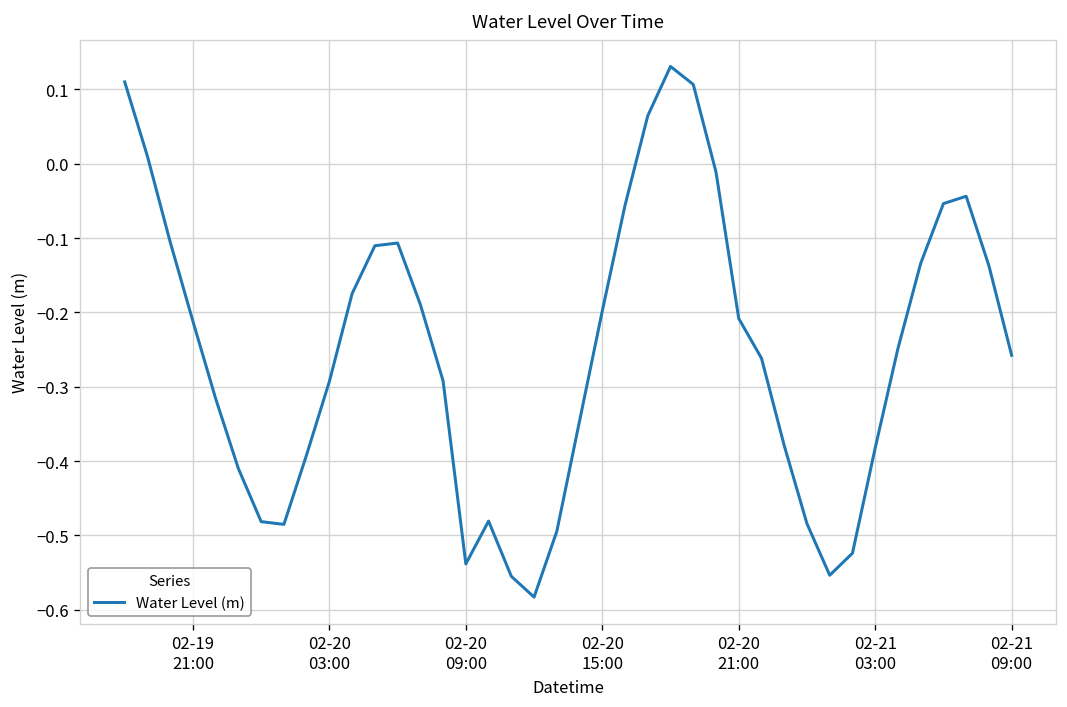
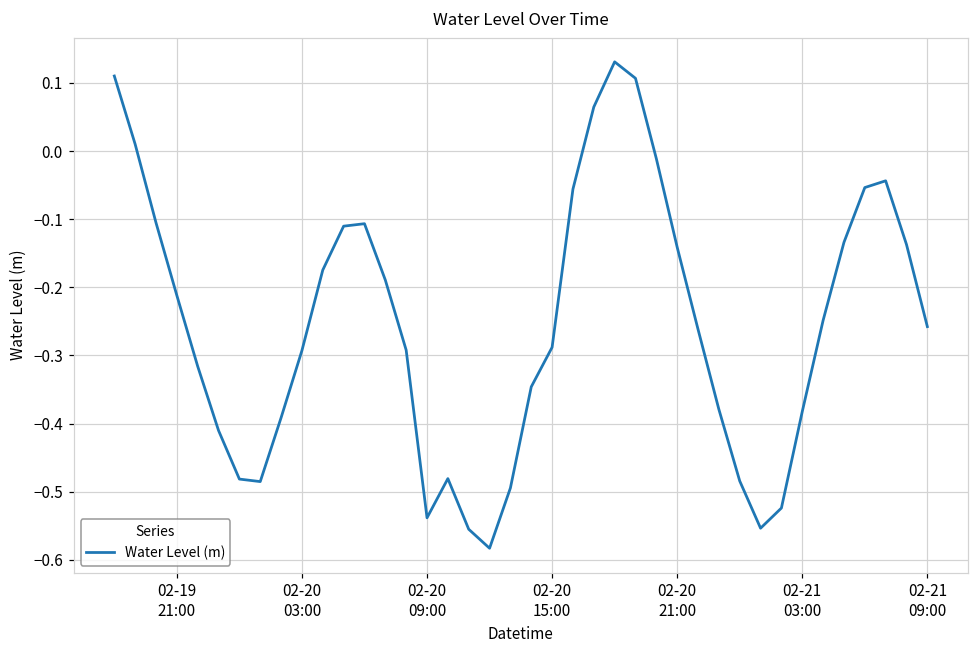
  {
    "02-19 21:00": -0.21,
    "02-20 03:00": -0.29,
    "02-20 09:00": -0.54,
-   "02-20 15:00": -0.20,
-   "02-20 21:00": -0.21,
+   "02-20 15:00": -0.29,
+   "02-20 21:00": -0.14,
    "02-21 03:00": -0.38,
    "02-21 09:00": -0.26
  }
